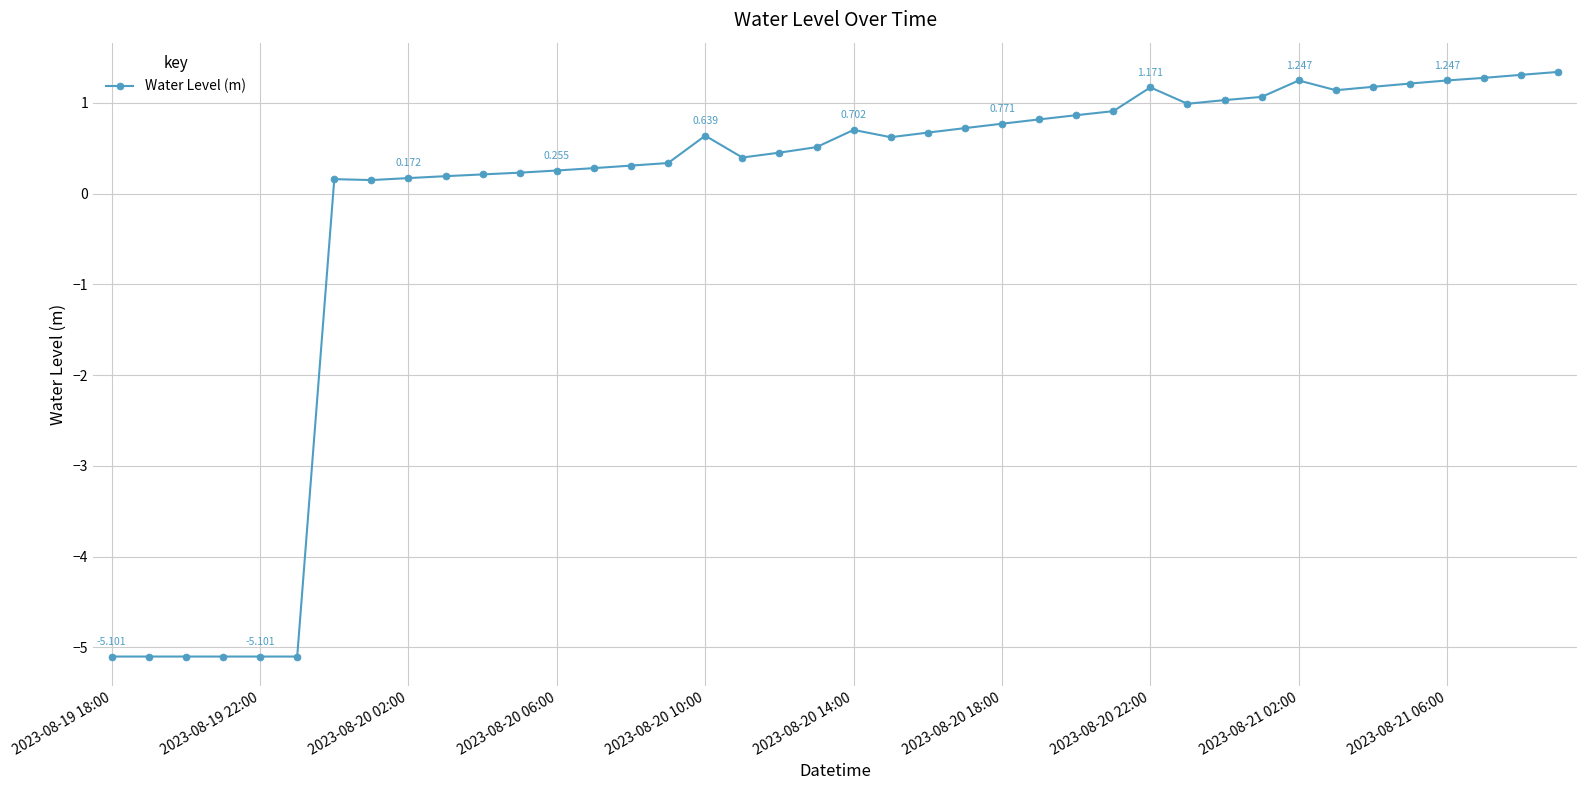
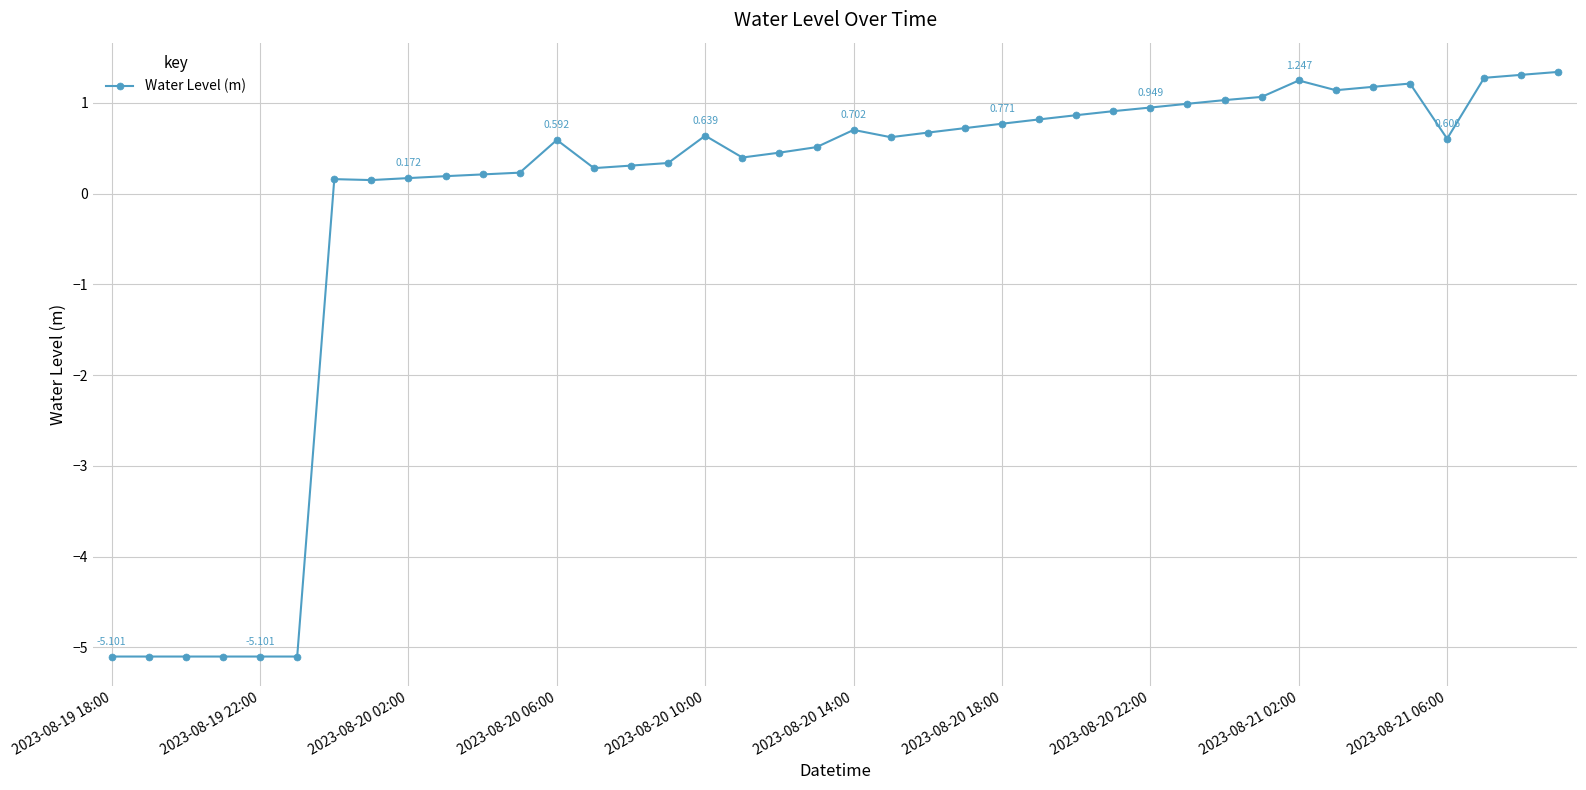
  {
    "2023-08-19 18:00": -5.101,
    "2023-08-19 22:00": -5.101,
    "2023-08-20 02:00": 0.172,
-   "2023-08-20 06:00": 0.255,
+   "2023-08-20 06:00": 0.592,
    "2023-08-20 10:00": 0.639,
    "2023-08-20 14:00": 0.702,
    "2023-08-20 18:00": 0.771,
-   "2023-08-20 22:00": 1.171,
+   "2023-08-20 22:00": 0.949,
    "2023-08-21 02:00": 1.247,
-   "2023-08-21 06:00": 1.247
+   "2023-08-21 06:00": 0.606
  }
